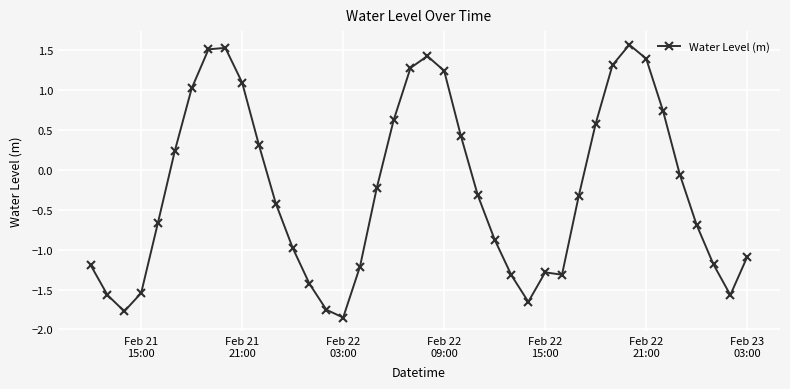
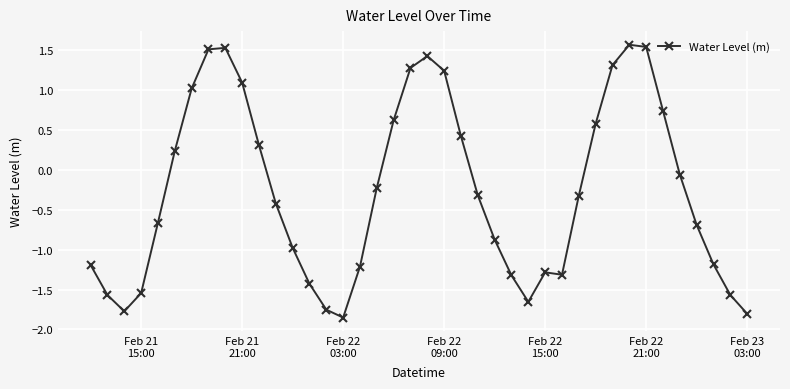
  {
    "Feb 21 15:00": -1.5,
    "Feb 21 21:00": 1.1,
    "Feb 22 03:00": -1.9,
    "Feb 22 09:00": 1.2,
    "Feb 22 15:00": -1.3,
-   "Feb 22 21:00": 1.4,
-   "Feb 23 03:00": -1.1
+   "Feb 22 21:00": 1.5,
+   "Feb 23 03:00": -1.8
  }
